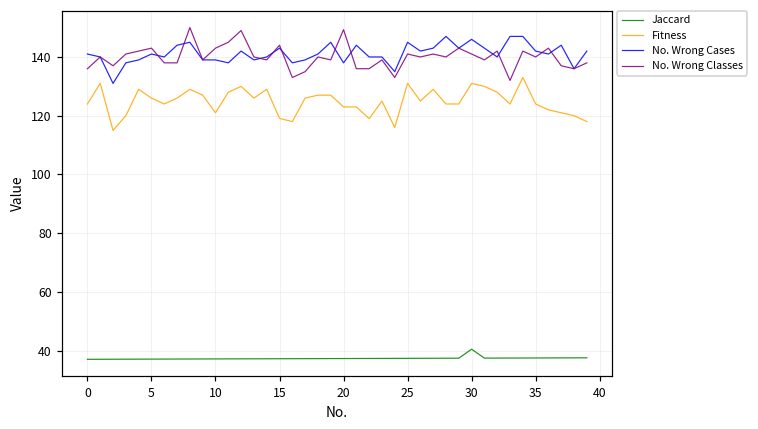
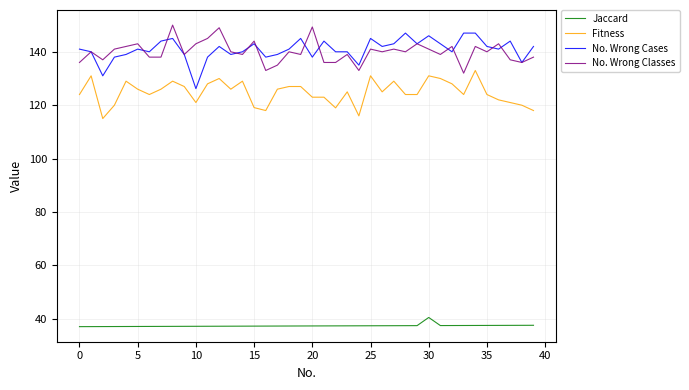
  {
    "Jaccard": {
      "0": 37,
      "5": 37,
      "10": 37,
      "15": 37,
      "20": 37,
      "25": 37,
      "30": 41,
      "35": 38
    },
    "Fitness": {
      "0": 124,
      "5": 126,
      "10": 121,
      "15": 119,
      "20": 123,
      "25": 131,
      "30": 131,
      "35": 124
    },
    "No. Wrong Cases": {
      "0": 141,
      "5": 141,
-     "10": 139,
+     "10": 126,
      "15": 143,
      "20": 138,
      "25": 145,
      "30": 146,
      "35": 142
    },
    "No. Wrong Classes": {
      "0": 136,
      "5": 143,
      "10": 143,
      "15": 144,
      "20": 149,
      "25": 141,
      "30": 141,
      "35": 140
    }
  }
